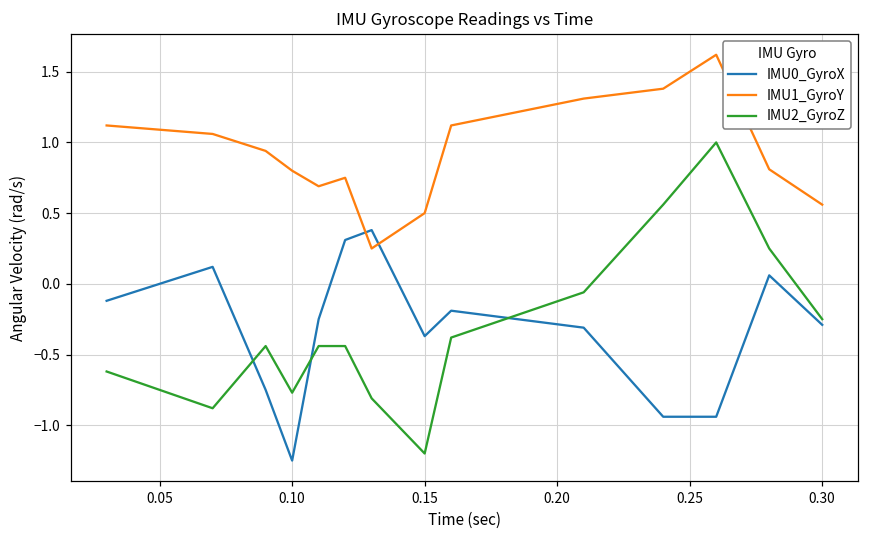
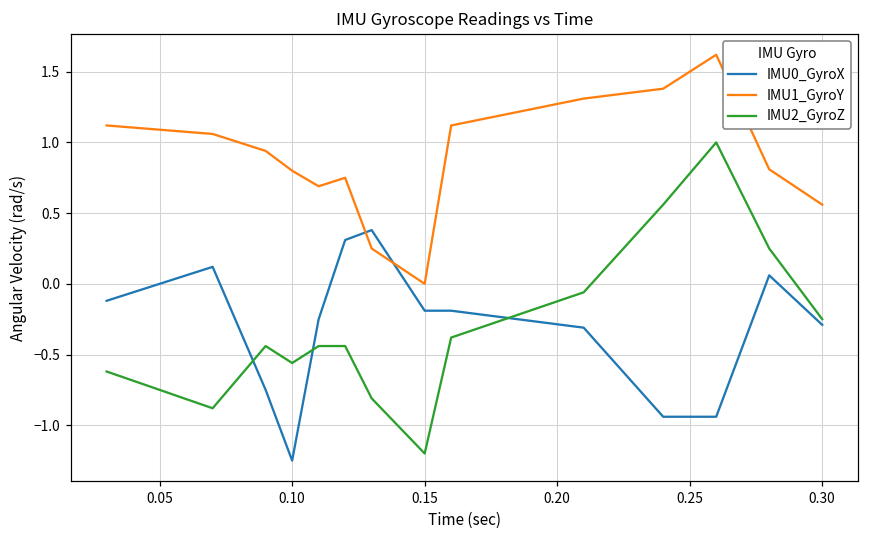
  {
    "IMU0_GyroX": {
      "0.10": -1.25,
-     "0.15": -0.37,
+     "0.15": -0.19,
      "0.30": -0.29
    },
    "IMU1_GyroY": {
      "0.10": 0.8,
-     "0.15": 0.5,
+     "0.15": 0.0,
      "0.30": 0.56
    },
    "IMU2_GyroZ": {
-     "0.10": -0.77,
+     "0.10": -0.56,
      "0.15": -1.20,
      "0.30": -0.25
    }
  }
